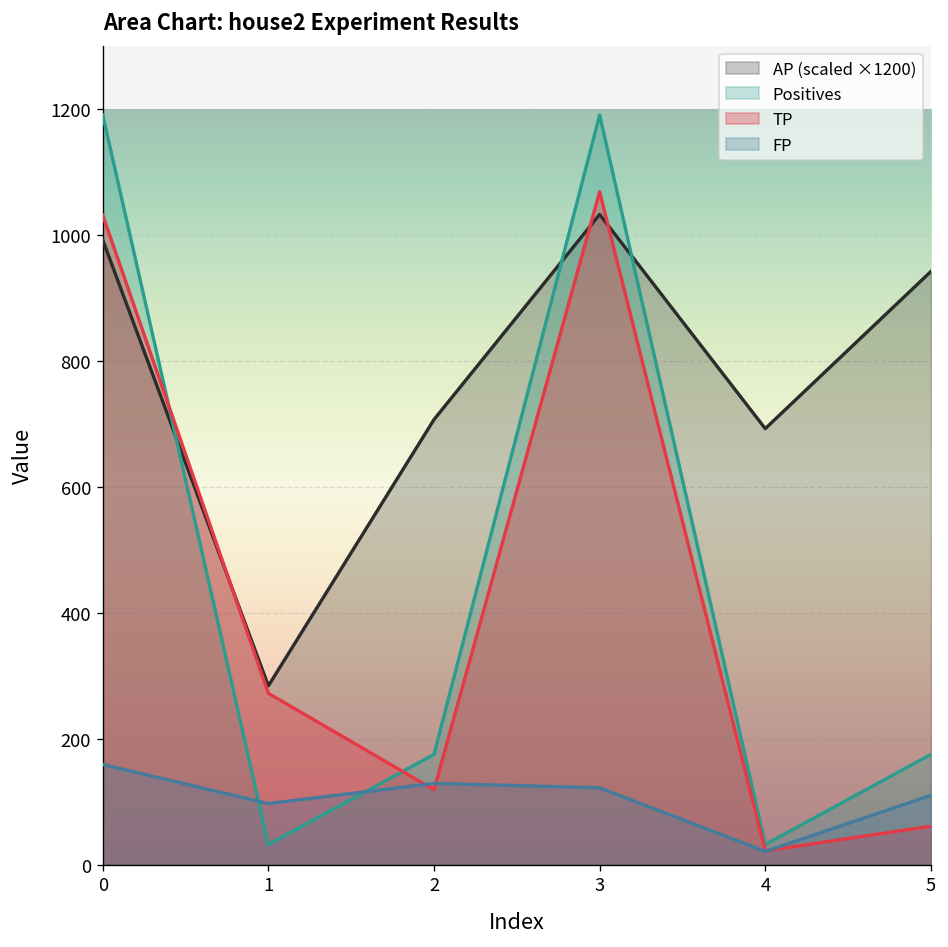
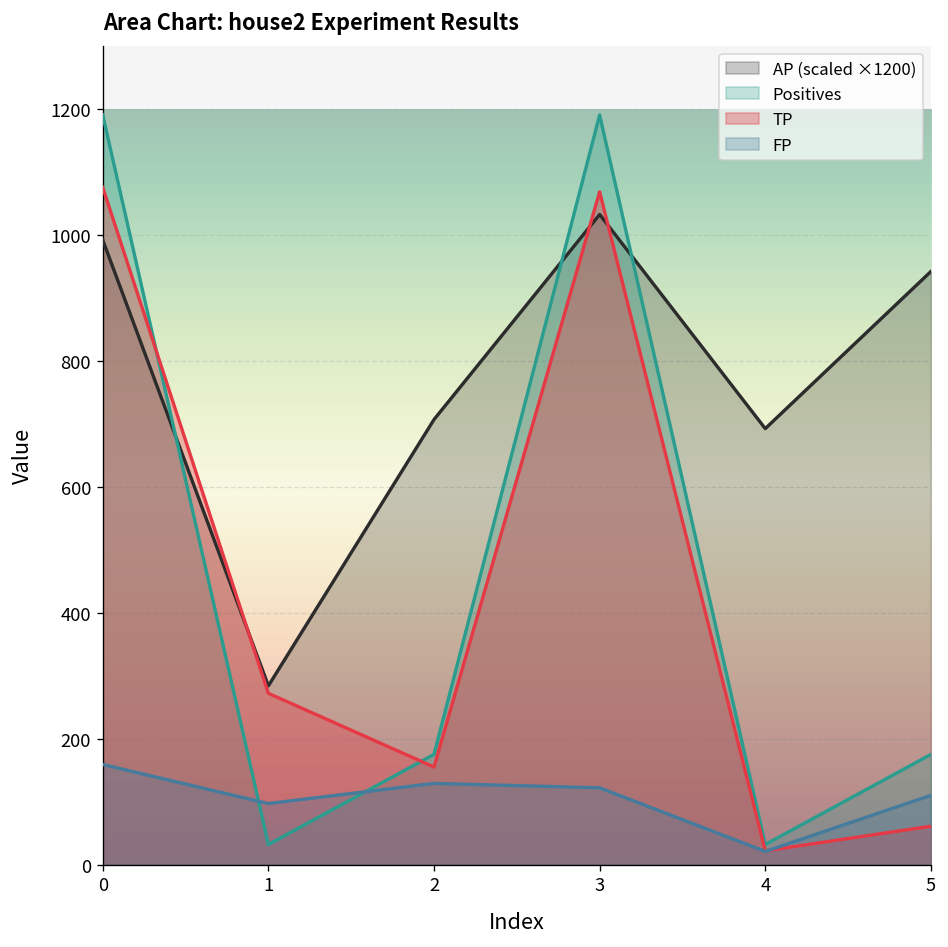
  {
    "TP": {
-     "0": 1030,
+     "0": 1080,
      "1": 270,
-     "2": 120,
+     "2": 160,
      "3": 1070,
      "5": 60
    }
  }
